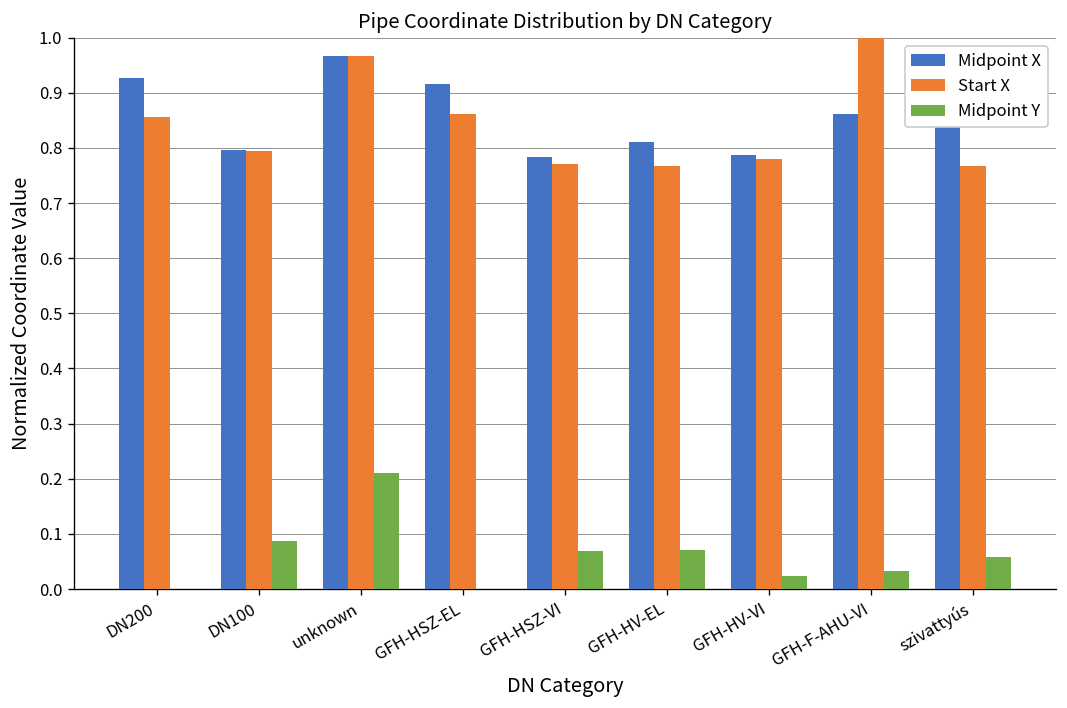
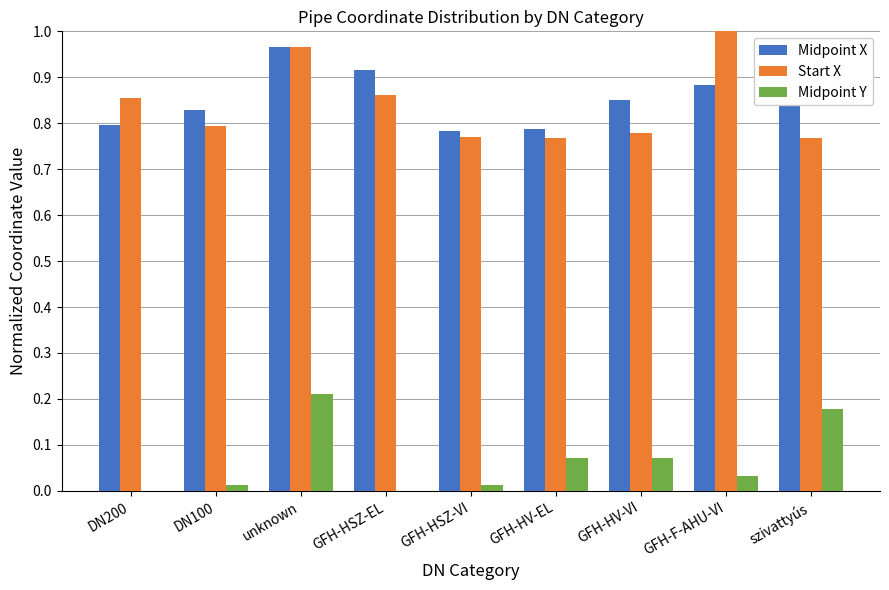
  {
    "Midpoint X": {
-     "DN200": 0.93,
-     "DN100": 0.80,
+     "DN200": 0.80,
+     "DN100": 0.83,
      "unknown": 0.97,
      "GFH-HSZ-EL": 0.92,
      "GFH-HSZ-VI": 0.78,
-     "GFH-HV-EL": 0.81,
-     "GFH-HV-VI": 0.79,
-     "GFH-F-AHU-VI": 0.86
+     "GFH-HV-EL": 0.79,
+     "GFH-HV-VI": 0.85,
+     "GFH-F-AHU-VI": 0.88
    },
    "Start X": {
      "DN200": 0.86,
      "DN100": 0.79,
      "unknown": 0.97,
      "GFH-HSZ-EL": 0.86,
      "GFH-HSZ-VI": 0.77,
      "GFH-HV-EL": 0.77,
      "GFH-HV-VI": 0.78,
      "GFH-F-AHU-VI": 1.00,
      "szivattyús": 0.77
    },
    "Midpoint Y": {
      "DN200": 0.00,
-     "DN100": 0.09,
+     "DN100": 0.01,
      "unknown": 0.21,
      "GFH-HSZ-EL": 0.00,
-     "GFH-HSZ-VI": 0.07,
+     "GFH-HSZ-VI": 0.01,
      "GFH-HV-EL": 0.07,
-     "GFH-HV-VI": 0.02,
+     "GFH-HV-VI": 0.07,
      "GFH-F-AHU-VI": 0.03,
-     "szivattyús": 0.06
+     "szivattyús": 0.18
    }
  }
